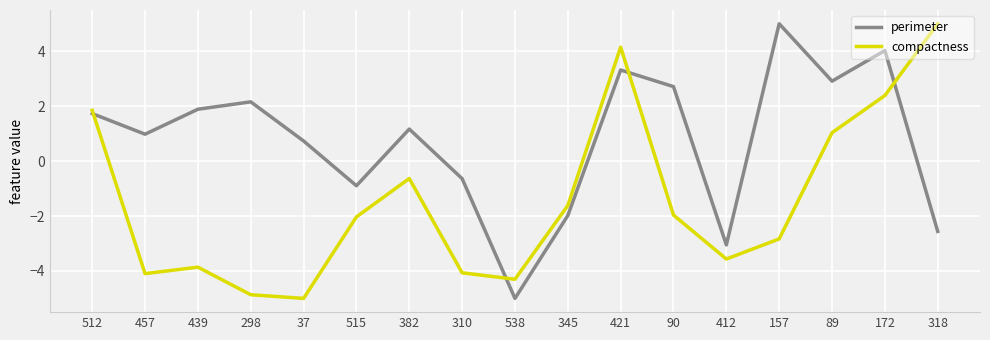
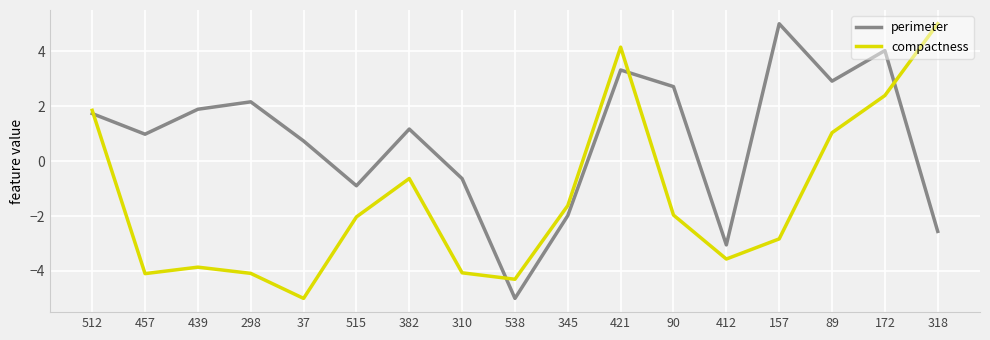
  {
    "perimeter": {
      "512": 1.7,
      "457": 1.0,
      "439": 1.9,
      "298": 2.2,
      "37": 0.7,
      "515": -0.9,
      "382": 1.2,
      "310": -0.6,
      "538": -5.0,
      "345": -2.0,
      "421": 3.3,
      "90": 2.7,
      "412": -3.1,
      "157": 5.0,
      "89": 2.9,
      "318": -2.6
    },
    "compactness": {
      "512": 1.8,
      "457": -4.1,
      "439": -3.9,
-     "298": -4.9,
+     "298": -4.1,
      "37": -5.0,
      "515": -2.0,
      "382": -0.6,
      "310": -4.1,
      "538": -4.3,
      "345": -1.6,
      "421": 4.1,
      "90": -2.0,
      "412": -3.6,
      "157": -2.8,
      "89": 1.0,
      "172": 2.4
    }
  }
